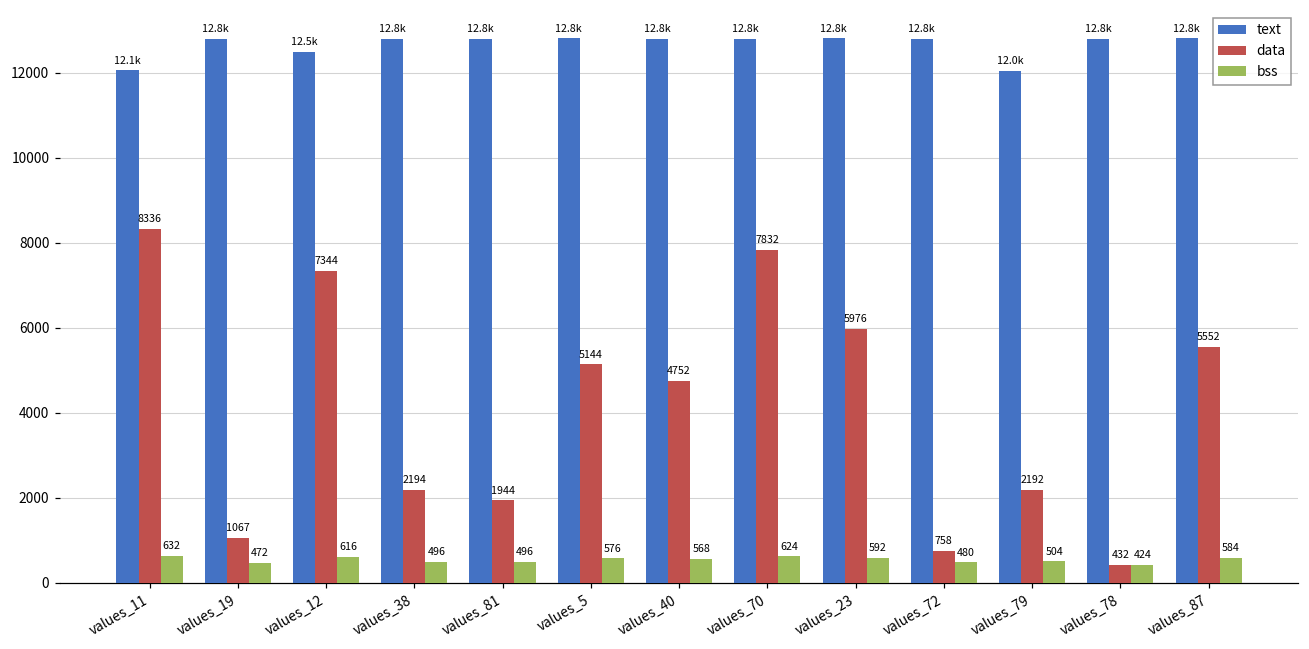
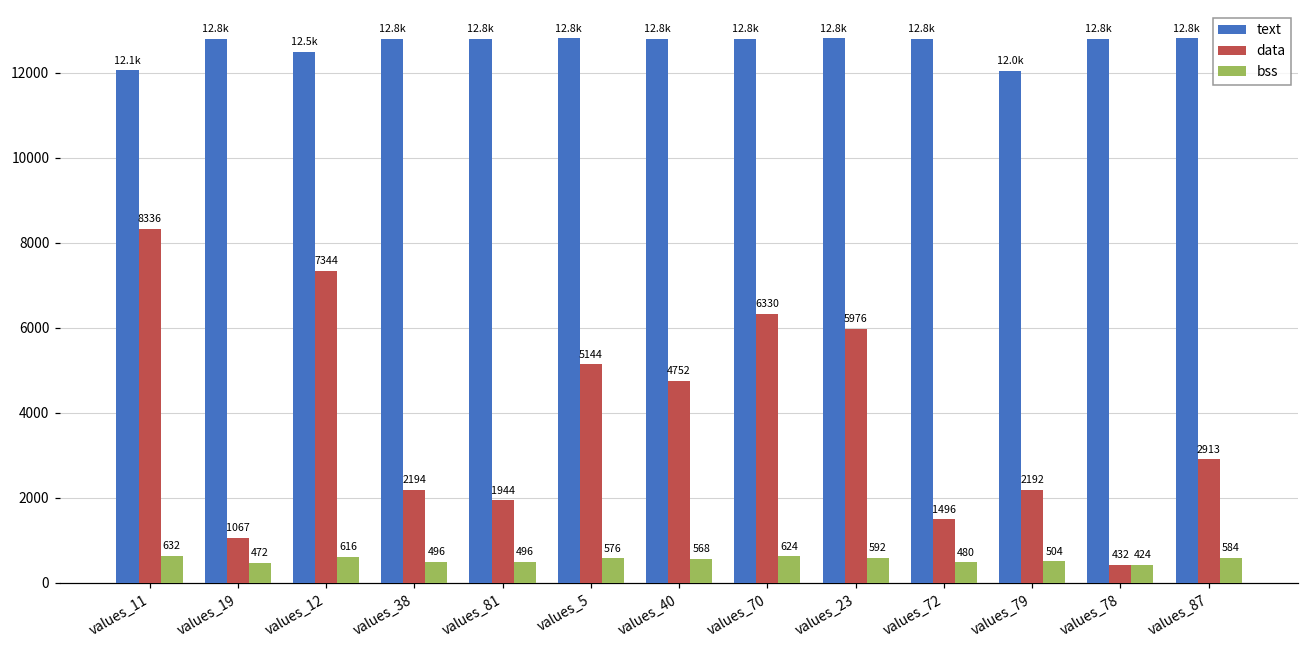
  {
    "text": {
      "values_11": "12.1k",
      "values_19": "12.8k",
      "values_12": "12.5k",
      "values_38": "12.8k",
      "values_81": "12.8k",
      "values_5": "12.8k",
      "values_40": "12.8k",
      "values_70": "12.8k",
      "values_23": "12.8k",
      "values_72": "12.8k",
      "values_79": "12.0k",
      "values_78": "12.8k",
      "values_87": "12.8k"
    },
    "data": {
      "values_11": "8336",
      "values_19": "1067",
      "values_12": "7344",
      "values_38": "2194",
      "values_81": "1944",
      "values_5": "5144",
      "values_40": "4752",
-     "values_70": "7832",
+     "values_70": "6330",
      "values_23": "5976",
-     "values_72": "758",
+     "values_72": "1496",
      "values_79": "2192",
      "values_78": "432",
-     "values_87": "5552"
+     "values_87": "2913"
    },
    "bss": {
      "values_11": "632",
      "values_19": "472",
      "values_12": "616",
      "values_38": "496",
      "values_81": "496",
      "values_5": "576",
      "values_40": "568",
      "values_70": "624",
      "values_23": "592",
      "values_72": "480",
      "values_79": "504",
      "values_78": "424",
      "values_87": "584"
    }
  }
